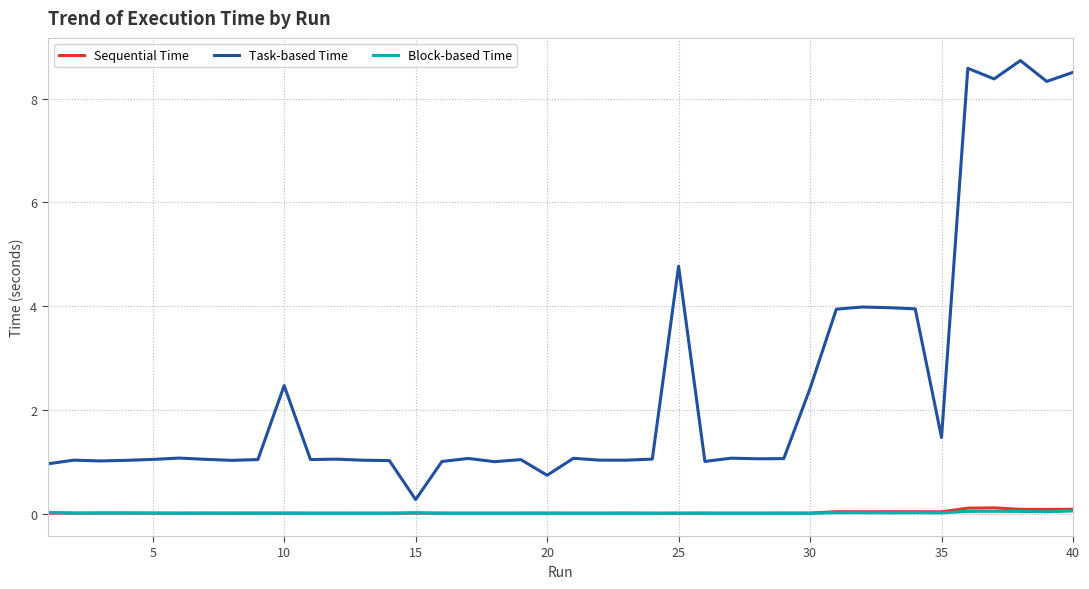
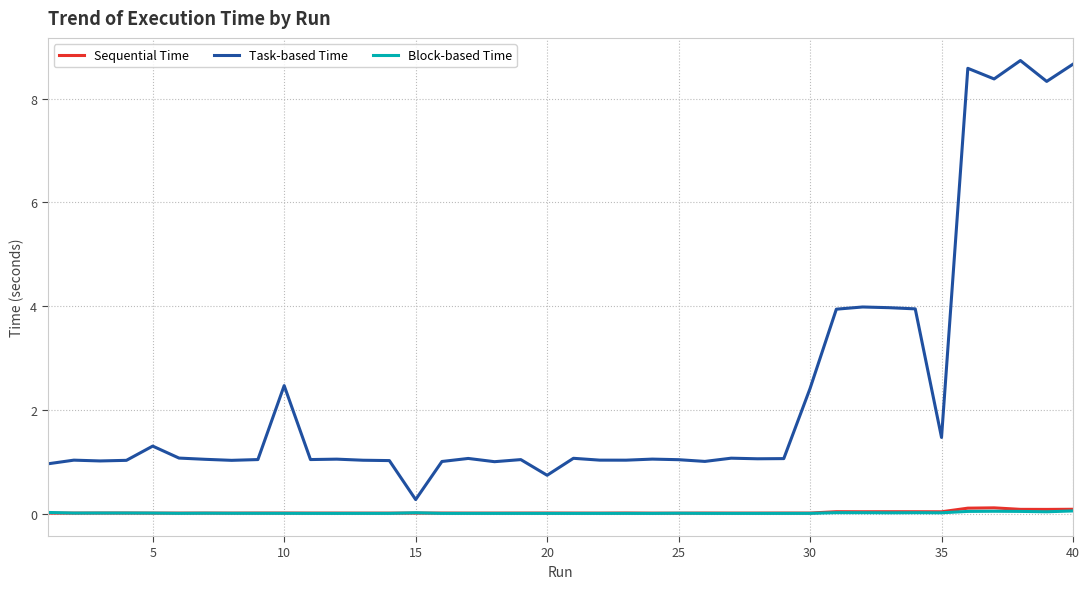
  {
    "Task-based Time": {
-     "5": 1.0,
+     "5": 1.3,
      "10": 2.5,
      "15": 0.3,
      "20": 0.7,
-     "25": 4.8,
+     "25": 1.0,
      "30": 2.4,
      "35": 1.5,
-     "40": 8.5
+     "40": 8.7
    }
  }
